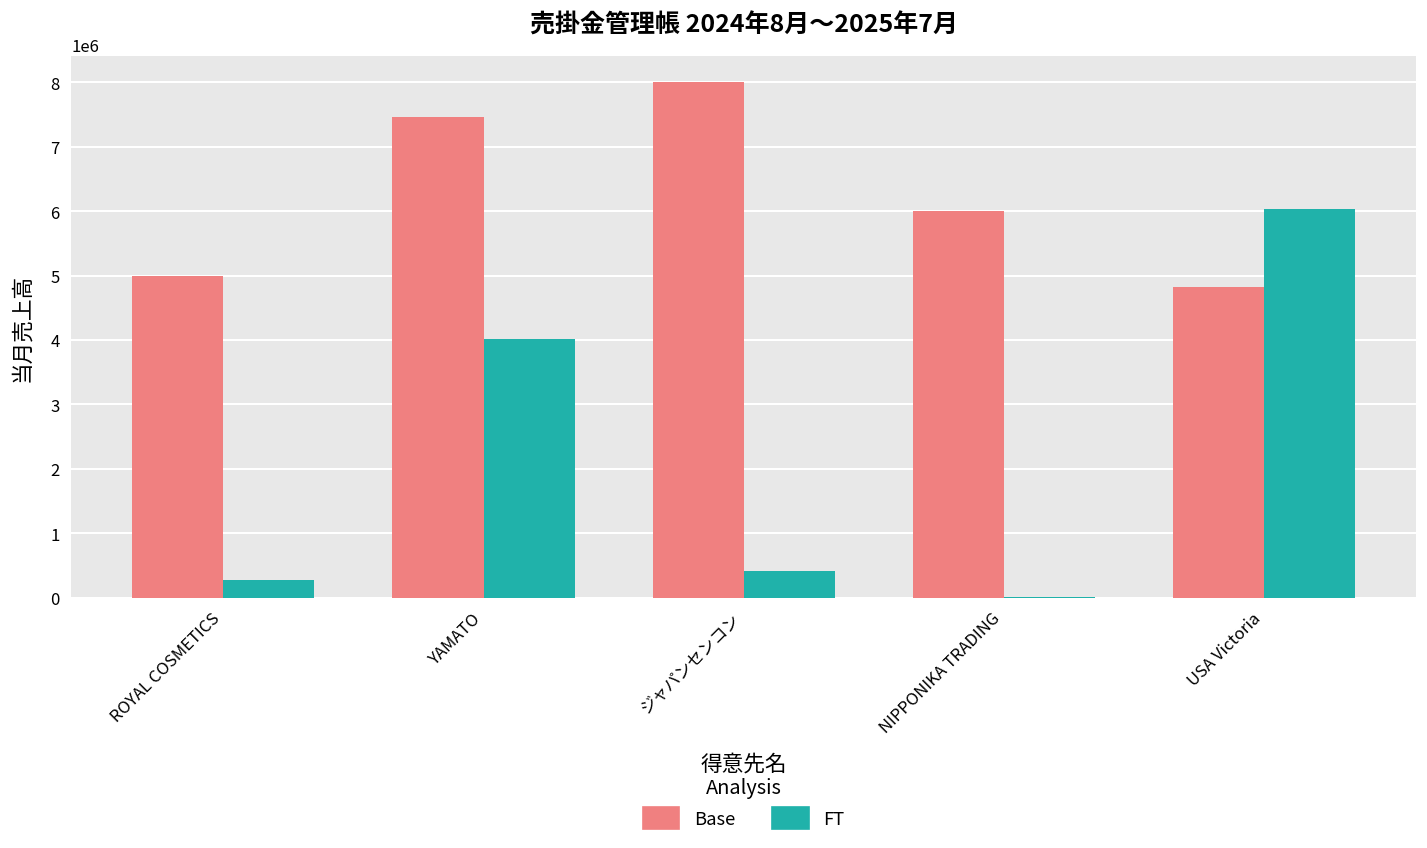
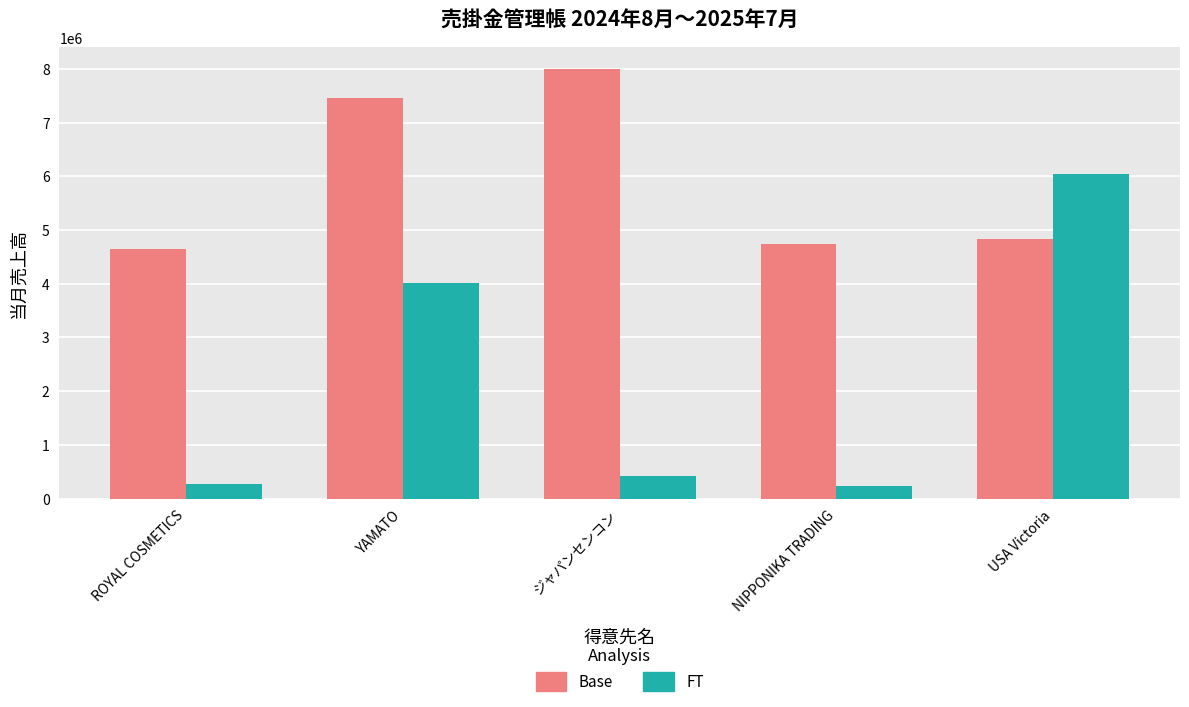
  {
    "Base": {
-     "ROYAL COSMETICS": 5000000,
+     "ROYAL COSMETICS": 4700000,
      "YAMATO": 7500000,
      "ジャパンセンコン": 8000000,
-     "NIPPONIKA TRADING": 6000000,
+     "NIPPONIKA TRADING": 4700000,
      "USA Victoria": 4800000
    },
    "FT": {
      "ROYAL COSMETICS": 300000,
      "YAMATO": 4000000,
      "ジャパンセンコン": 400000,
-     "NIPPONIKA TRADING": 0,
+     "NIPPONIKA TRADING": 200000,
      "USA Victoria": 6000000
    }
  }
